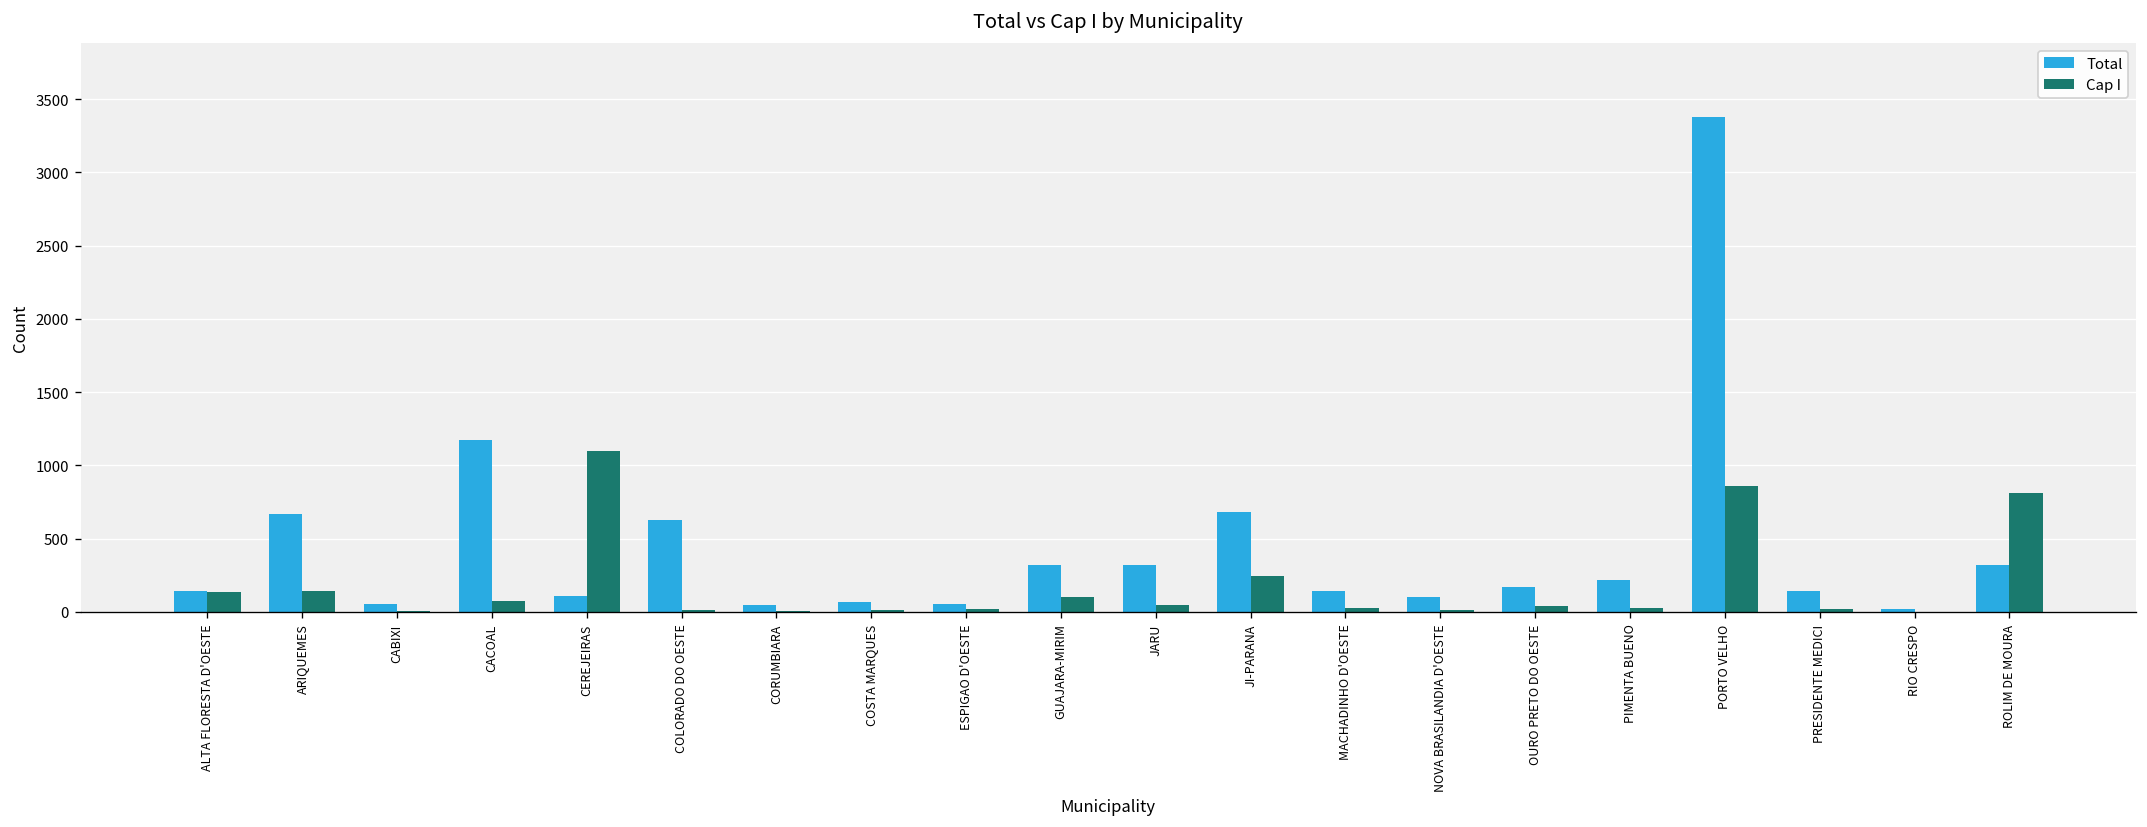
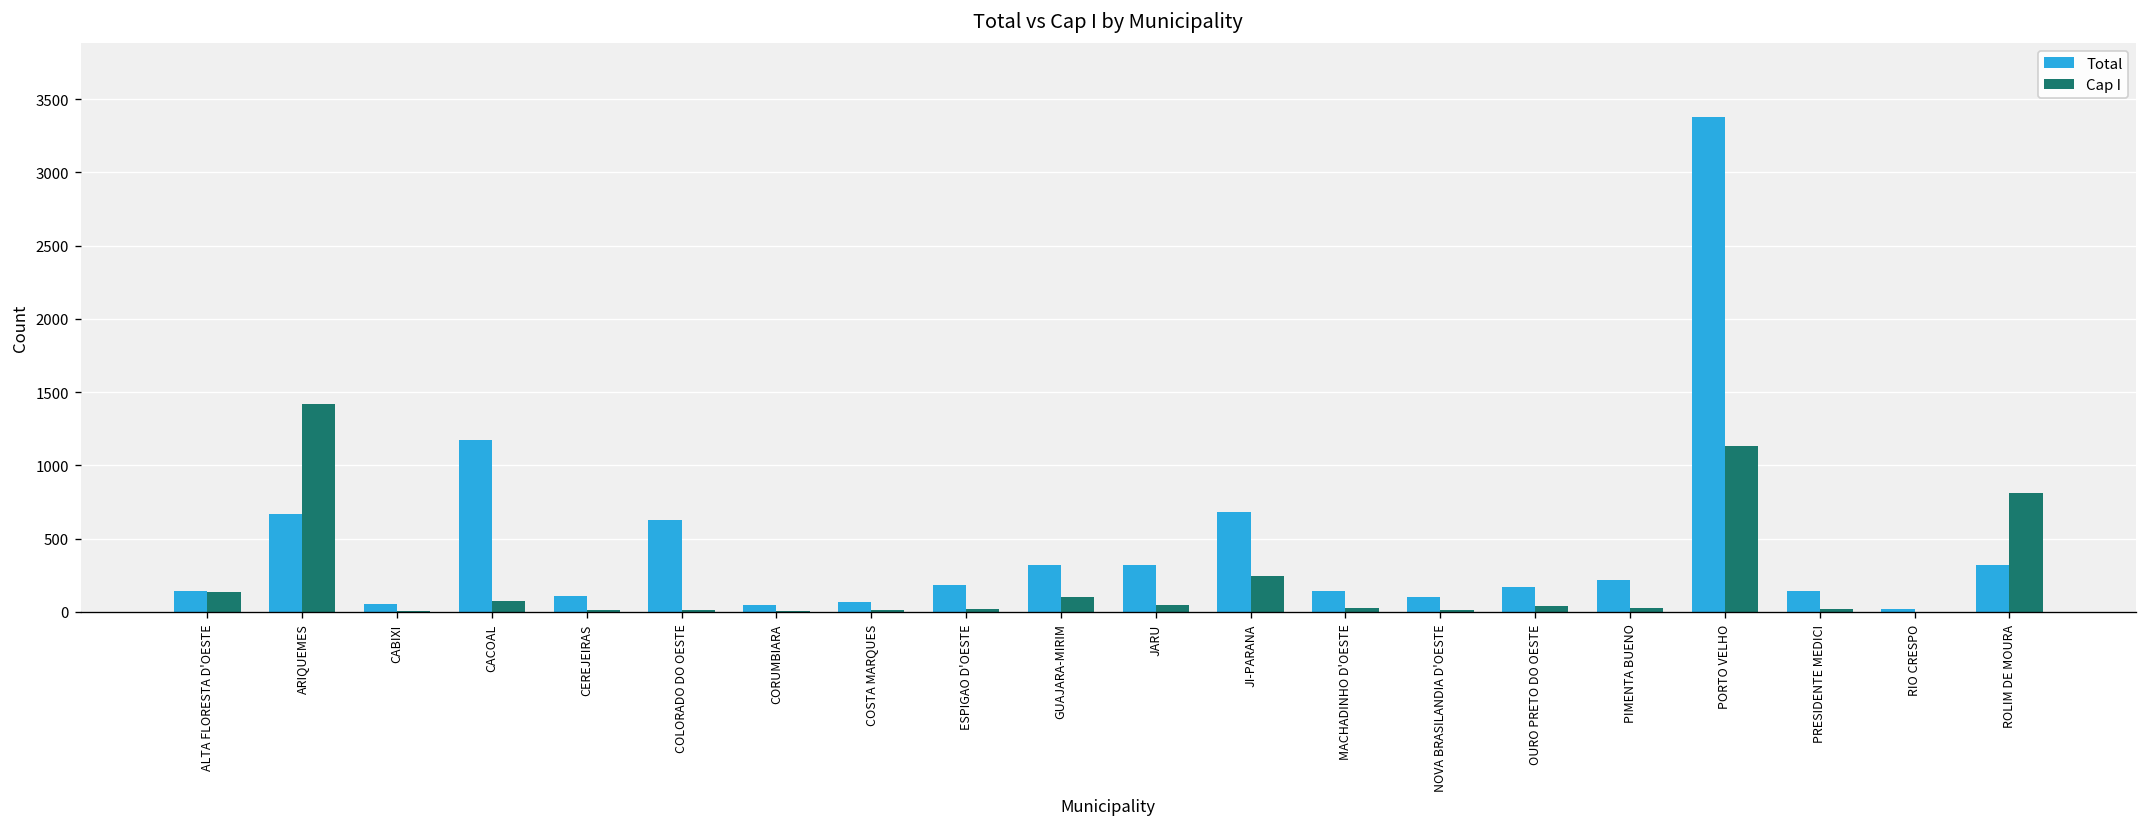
  {
    "Total": {
      "ALTA FLORESTA D'OESTE": 140,
      "ARIQUEMES": 670,
      "CABIXI": 50,
      "CACOAL": 1170,
      "CEREJEIRAS": 110,
      "COLORADO DO OESTE": 630,
      "CORUMBIARA": 50,
      "COSTA MARQUES": 60,
-     "ESPIGAO D'OESTE": 60,
+     "ESPIGAO D'OESTE": 180,
      "GUAJARA-MIRIM": 320,
      "JARU": 320,
      "JI-PARANA": 680,
      "MACHADINHO D'OESTE": 140,
      "NOVA BRASILANDIA D'OESTE": 100,
      "OURO PRETO DO OESTE": 170,
      "PIMENTA BUENO": 220,
      "PORTO VELHO": 3380,
      "PRESIDENTE MEDICI": 140,
      "ROLIM DE MOURA": 320
    },
    "Cap I": {
      "ALTA FLORESTA D'OESTE": 140,
-     "ARIQUEMES": 140,
+     "ARIQUEMES": 1420,
      "CACOAL": 70,
-     "CEREJEIRAS": 1100,
+     "CEREJEIRAS": 10,
      "GUAJARA-MIRIM": 100,
      "JARU": 40,
      "JI-PARANA": 250,
      "MACHADINHO D'OESTE": 20,
      "OURO PRETO DO OESTE": 40,
      "PIMENTA BUENO": 30,
-     "PORTO VELHO": 860,
+     "PORTO VELHO": 1130,
      "ROLIM DE MOURA": 810
    }
  }
